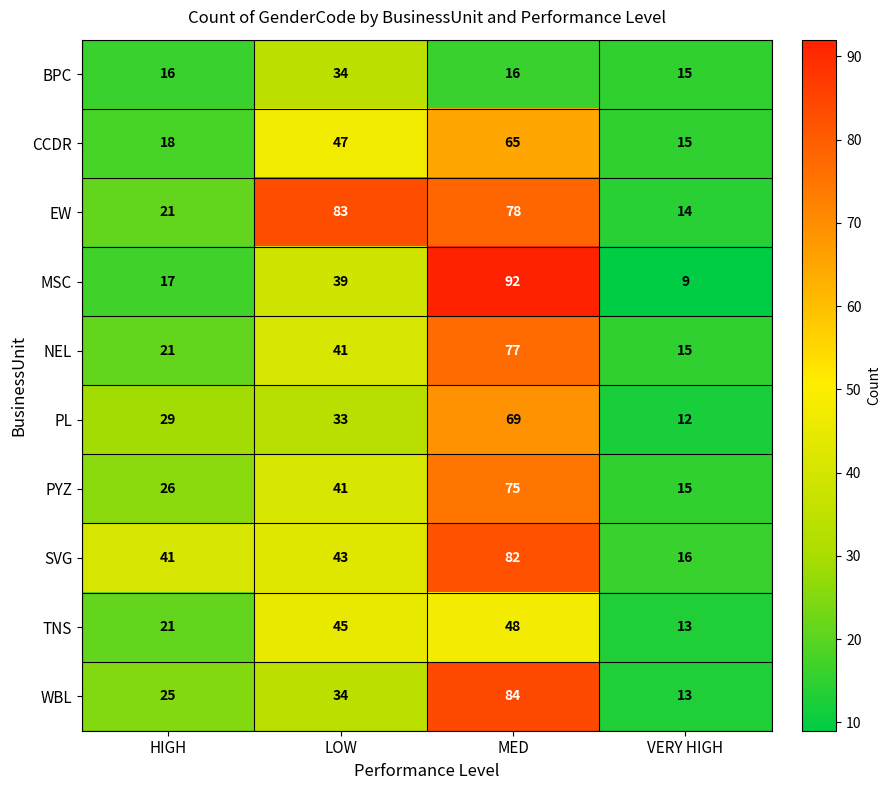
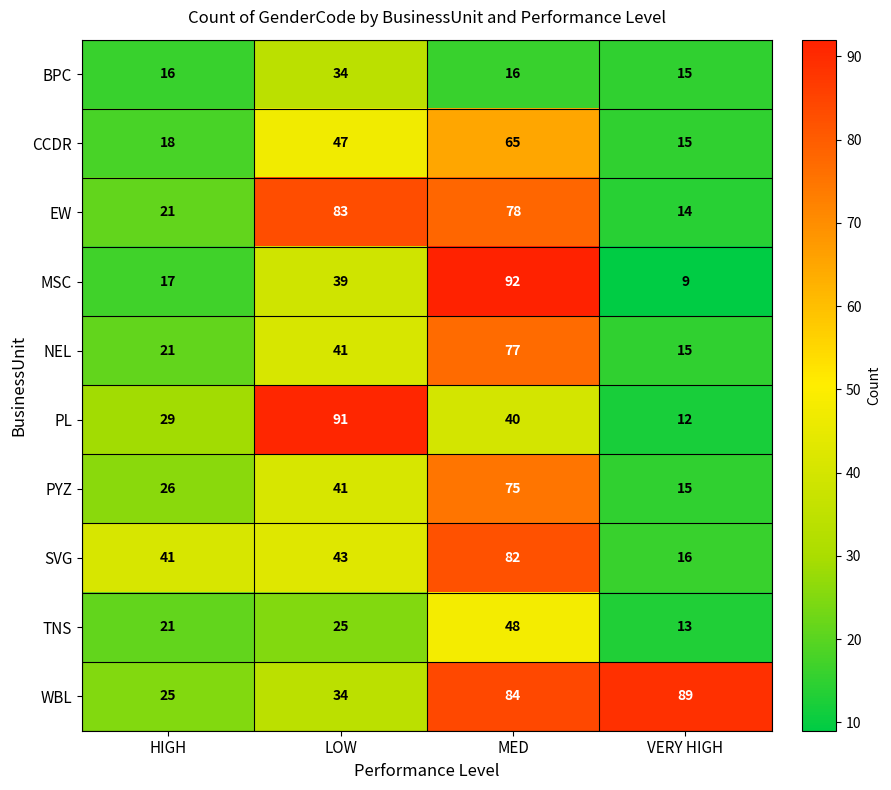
  {
    "BPC": {
      "HIGH": 16,
      "LOW": 34,
      "MED": 16,
      "VERY HIGH": 15
    },
    "CCDR": {
      "HIGH": 18,
      "LOW": 47,
      "MED": 65,
      "VERY HIGH": 15
    },
    "EW": {
      "HIGH": 21,
      "LOW": 83,
      "MED": 78,
      "VERY HIGH": 14
    },
    "MSC": {
      "HIGH": 17,
      "LOW": 39,
      "MED": 92,
      "VERY HIGH": 9
    },
    "NEL": {
      "HIGH": 21,
      "LOW": 41,
      "MED": 77,
      "VERY HIGH": 15
    },
    "PL": {
      "HIGH": 29,
-     "LOW": 33,
-     "MED": 69,
+     "LOW": 91,
+     "MED": 40,
      "VERY HIGH": 12
    },
    "PYZ": {
      "HIGH": 26,
      "LOW": 41,
      "MED": 75,
      "VERY HIGH": 15
    },
    "SVG": {
      "HIGH": 41,
      "LOW": 43,
      "MED": 82,
      "VERY HIGH": 16
    },
    "TNS": {
      "HIGH": 21,
-     "LOW": 45,
+     "LOW": 25,
      "MED": 48,
      "VERY HIGH": 13
    },
    "WBL": {
      "HIGH": 25,
      "LOW": 34,
      "MED": 84,
-     "VERY HIGH": 13
+     "VERY HIGH": 89
    }
  }
